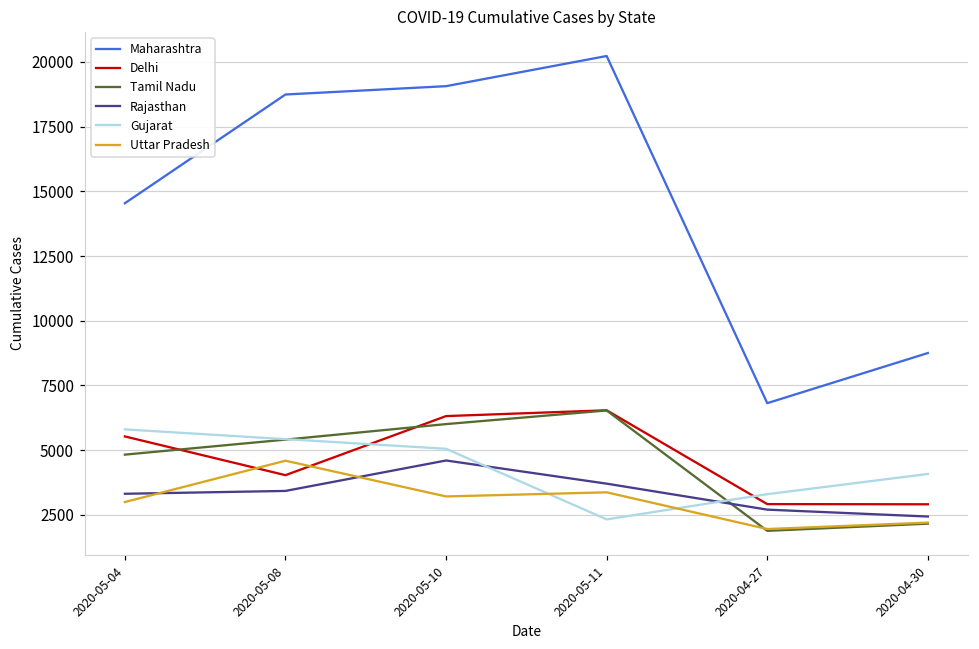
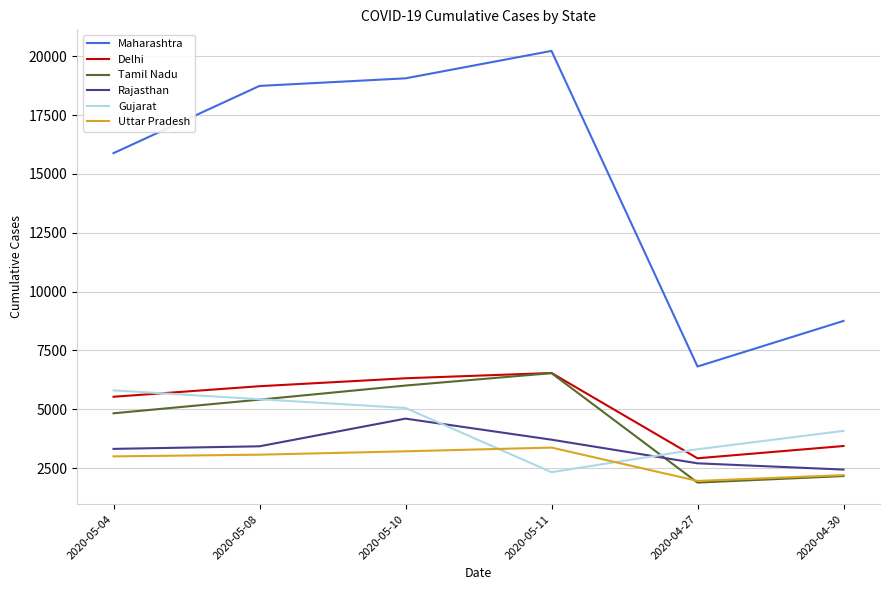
  {
    "Maharashtra": {
-     "2020-05-04": 14500,
+     "2020-05-04": 15900,
      "2020-05-08": 18700,
      "2020-05-10": 19100,
      "2020-05-11": 20200,
      "2020-04-27": 6800,
      "2020-04-30": 8800
    },
    "Delhi": {
      "2020-05-04": 5500,
-     "2020-05-08": 4000,
+     "2020-05-08": 6000,
      "2020-05-10": 6300,
      "2020-04-27": 2900,
-     "2020-04-30": 2900
+     "2020-04-30": 3400
    },
    "Tamil Nadu": {
      "2020-05-04": 4800,
      "2020-05-10": 6000
    },
    "Rajasthan": {
      "2020-05-04": 3300,
      "2020-05-08": 3400,
      "2020-05-10": 4600,
      "2020-05-11": 3700,
      "2020-04-27": 2700,
      "2020-04-30": 2400
    },
    "Gujarat": {
      "2020-05-04": 5800,
      "2020-05-10": 5100,
      "2020-05-11": 2300,
      "2020-04-27": 3300,
      "2020-04-30": 4100
    },
    "Uttar Pradesh": {
      "2020-05-04": 3000,
-     "2020-05-08": 4600,
+     "2020-05-08": 3100,
      "2020-05-10": 3200,
      "2020-05-11": 3400
    }
  }
